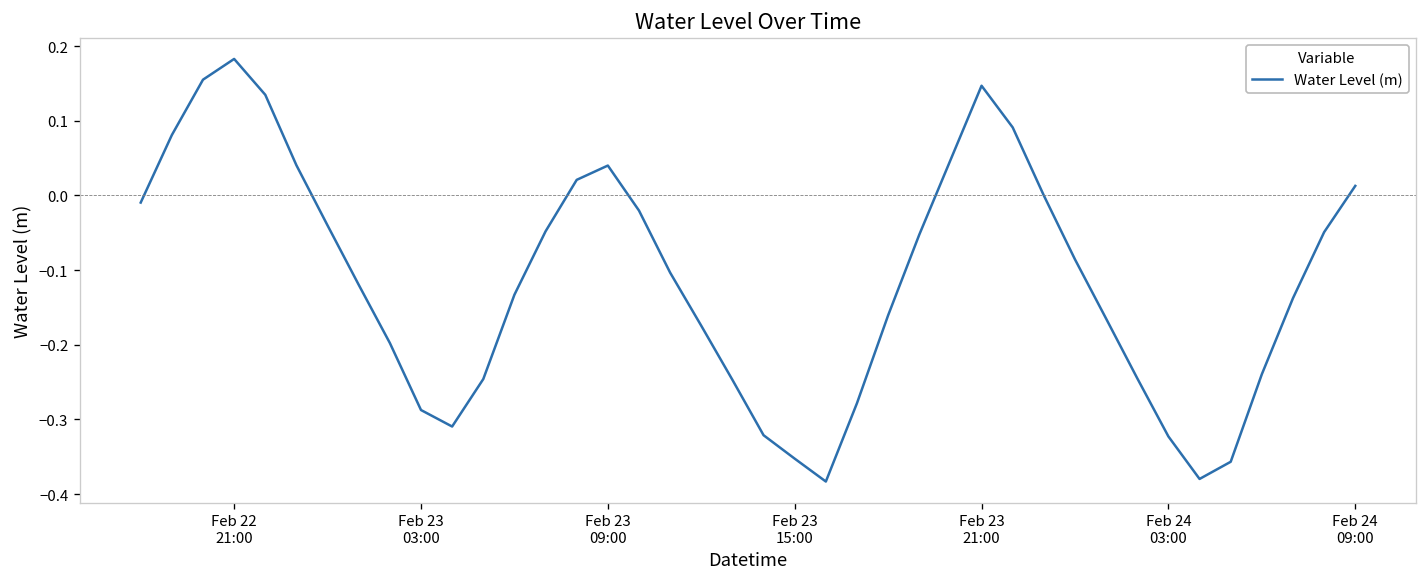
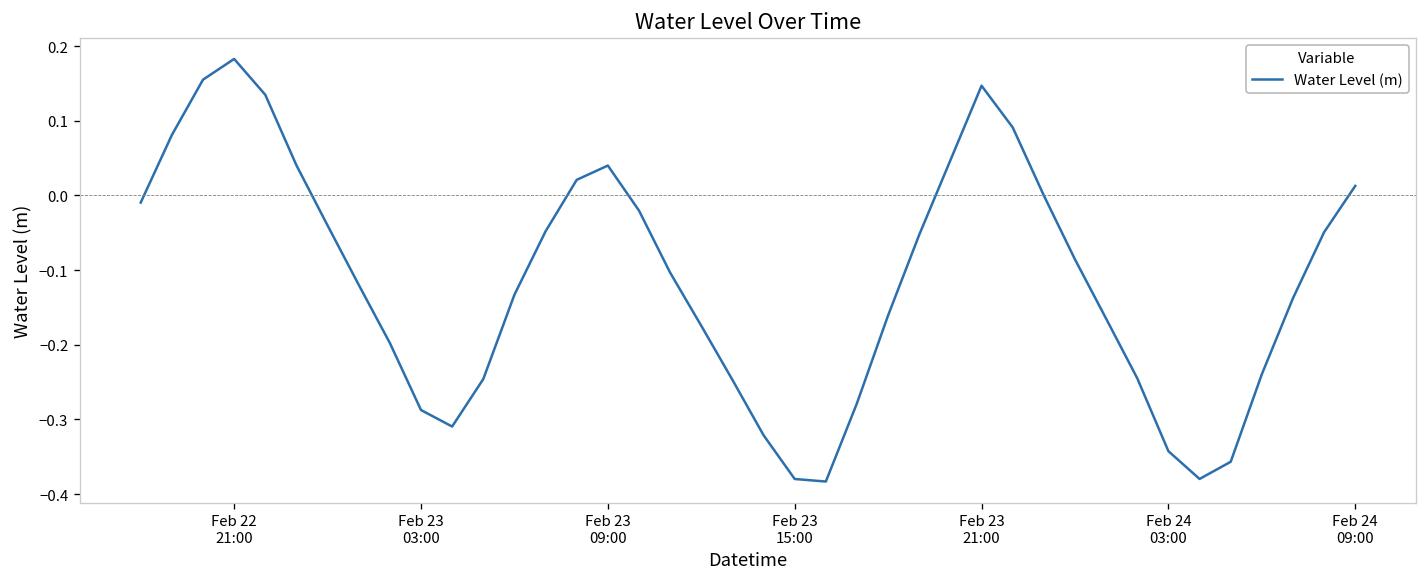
  {
    "Feb 22 21:00": 0.18,
    "Feb 23 03:00": -0.29,
    "Feb 23 09:00": 0.04,
-   "Feb 23 15:00": -0.35,
+   "Feb 23 15:00": -0.38,
    "Feb 23 21:00": 0.15,
-   "Feb 24 03:00": -0.32,
+   "Feb 24 03:00": -0.34,
    "Feb 24 09:00": 0.01
  }
